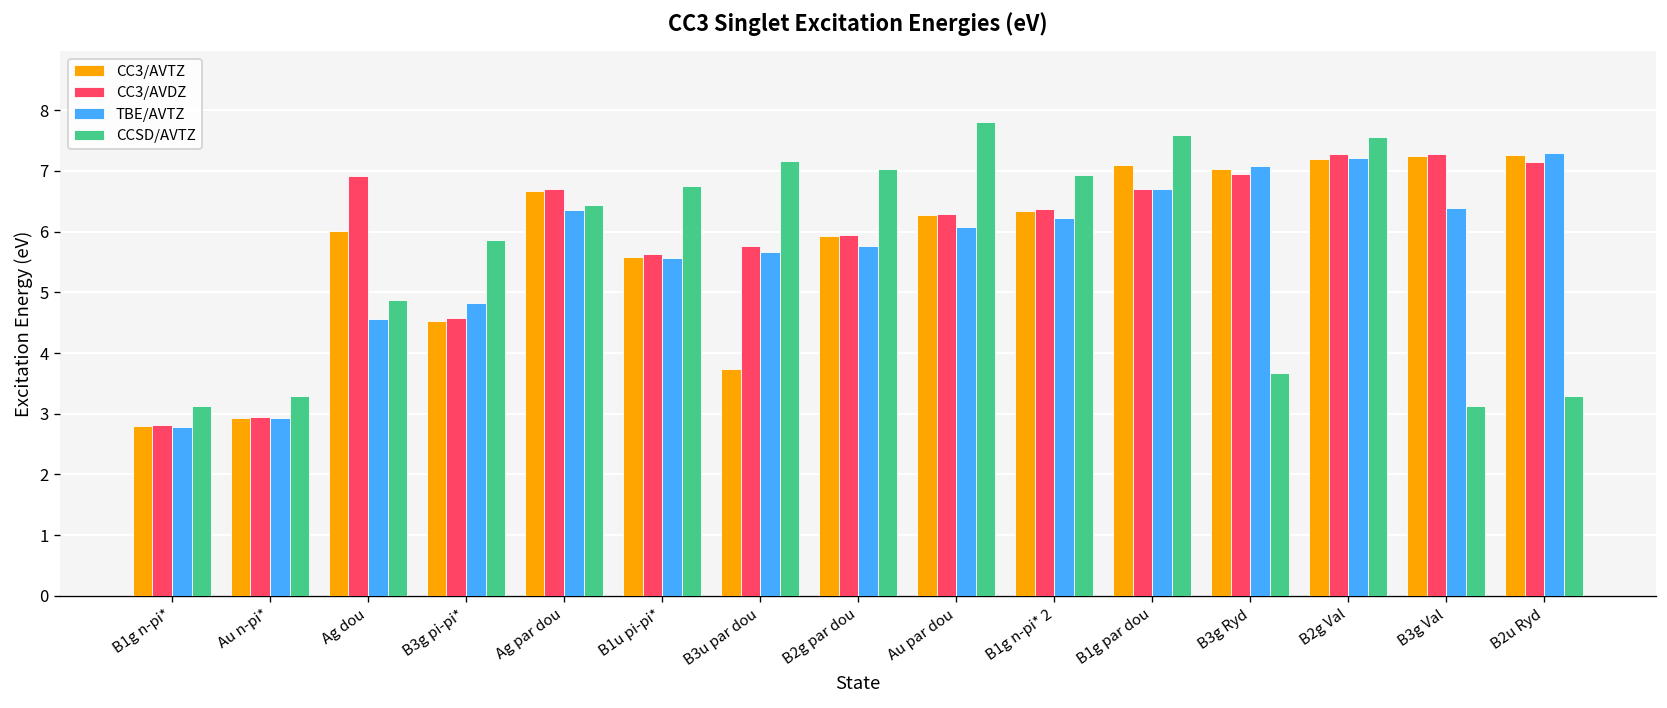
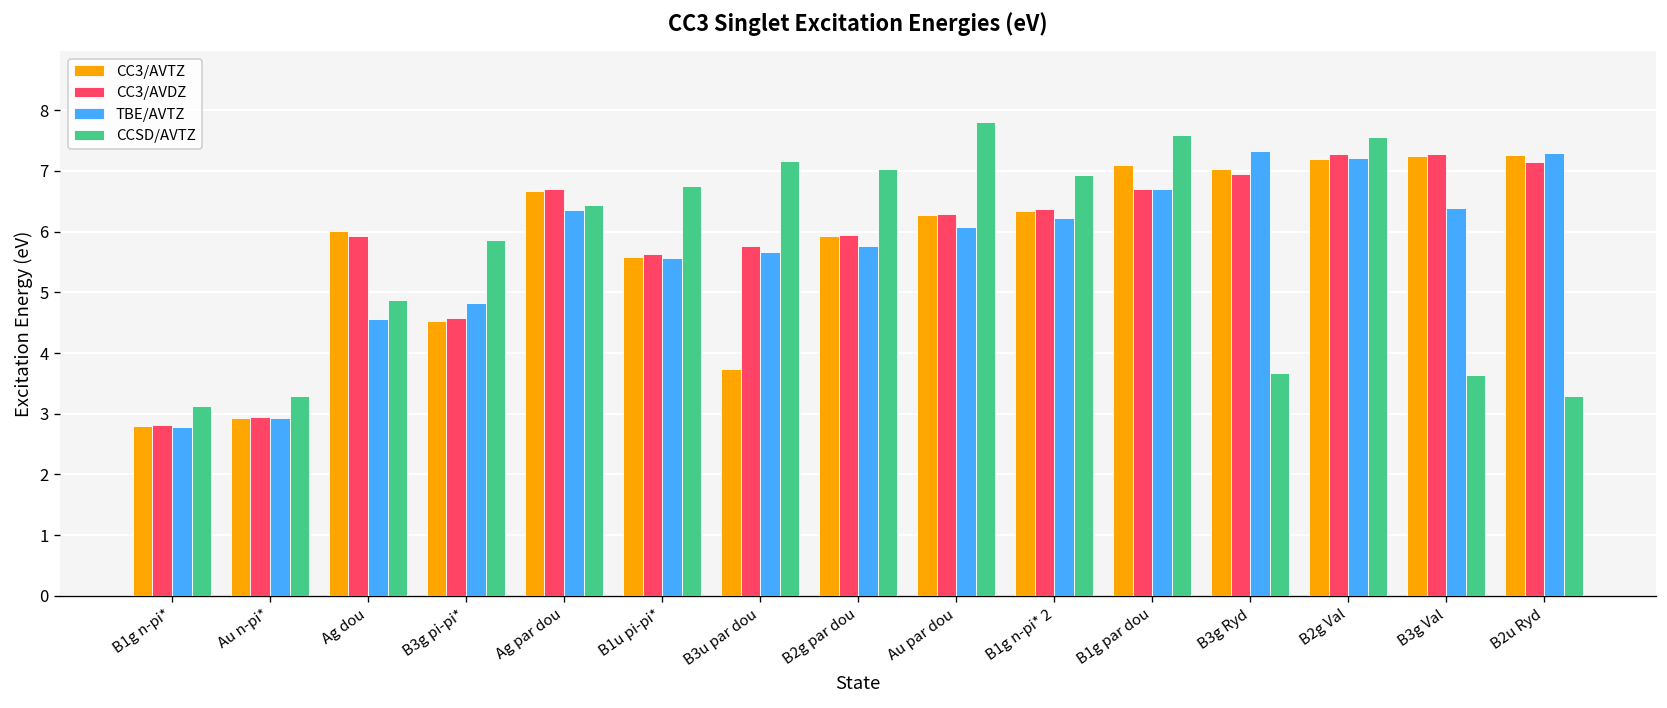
  {
    "CC3/AVTZ": {
      "B1g n-pi*": 2.8,
      "Au n-pi*": 2.9,
      "Ag dou": 6.0,
      "B3g pi-pi*": 4.5,
      "Ag par dou": 6.7,
      "B1u pi-pi*": 5.6,
      "B3u par dou": 3.7,
      "B2g par dou": 5.9,
      "Au par dou": 6.3,
      "B1g n-pi* 2": 6.3,
      "B1g par dou": 7.1,
      "B3g Ryd": 7.0,
      "B2g Val": 7.2,
      "B3g Val": 7.2,
      "B2u Ryd": 7.3
    },
    "CC3/AVDZ": {
      "B1g n-pi*": 2.8,
      "Au n-pi*": 2.9,
-     "Ag dou": 6.9,
+     "Ag dou": 5.9,
      "B3g pi-pi*": 4.6,
      "Ag par dou": 6.7,
      "B1u pi-pi*": 5.6,
      "B3u par dou": 5.8,
      "B2g par dou": 5.9,
      "Au par dou": 6.3,
      "B1g n-pi* 2": 6.4,
      "B1g par dou": 6.7,
      "B3g Ryd": 6.9,
      "B2g Val": 7.3,
      "B3g Val": 7.3,
      "B2u Ryd": 7.1
    },
    "TBE/AVTZ": {
      "B1g n-pi*": 2.8,
      "Au n-pi*": 2.9,
      "Ag dou": 4.6,
      "B3g pi-pi*": 4.8,
      "Ag par dou": 6.4,
      "B1u pi-pi*": 5.6,
      "B3u par dou": 5.7,
      "B2g par dou": 5.8,
      "Au par dou": 6.1,
      "B1g n-pi* 2": 6.2,
      "B1g par dou": 6.7,
-     "B3g Ryd": 7.1,
+     "B3g Ryd": 7.3,
      "B2g Val": 7.2,
      "B3g Val": 6.4,
      "B2u Ryd": 7.3
    },
    "CCSD/AVTZ": {
      "B1g n-pi*": 3.1,
      "Au n-pi*": 3.3,
      "Ag dou": 4.9,
      "B3g pi-pi*": 5.9,
      "Ag par dou": 6.4,
      "B1u pi-pi*": 6.7,
      "B3u par dou": 7.2,
      "B2g par dou": 7.0,
      "Au par dou": 7.8,
      "B1g n-pi* 2": 6.9,
      "B1g par dou": 7.6,
      "B3g Ryd": 3.7,
      "B2g Val": 7.6,
-     "B3g Val": 3.1,
+     "B3g Val": 3.6,
      "B2u Ryd": 3.3
    }
  }
